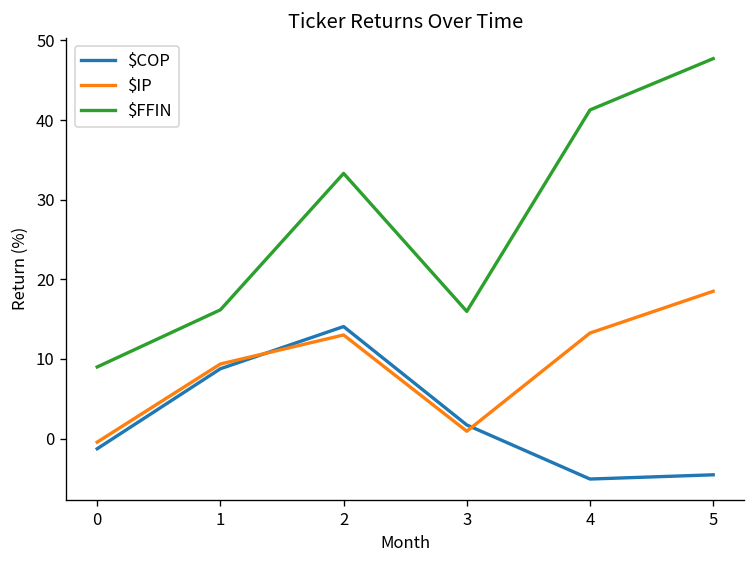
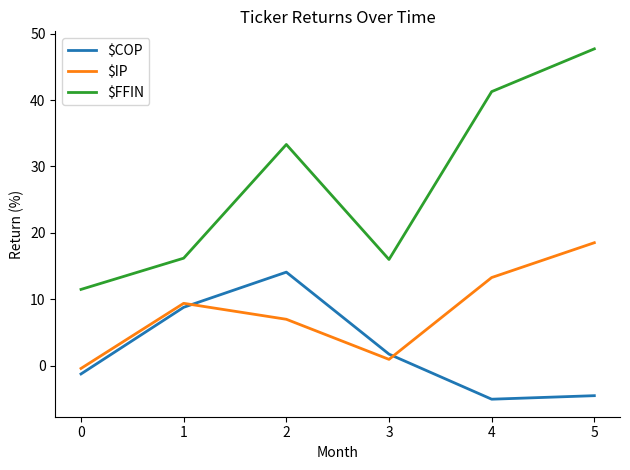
  {
    "$COP": {
      "0": -1,
      "1": 9,
      "2": 14,
      "3": 2,
      "4": -5,
      "5": -5
    },
    "$IP": {
      "0": 0,
      "1": 9,
-     "2": 13,
+     "2": 7,
      "3": 1,
      "4": 13,
      "5": 19
    },
    "$FFIN": {
-     "0": 9,
+     "0": 11,
      "1": 16,
      "2": 33,
      "3": 16,
      "4": 41,
      "5": 48
    }
  }
